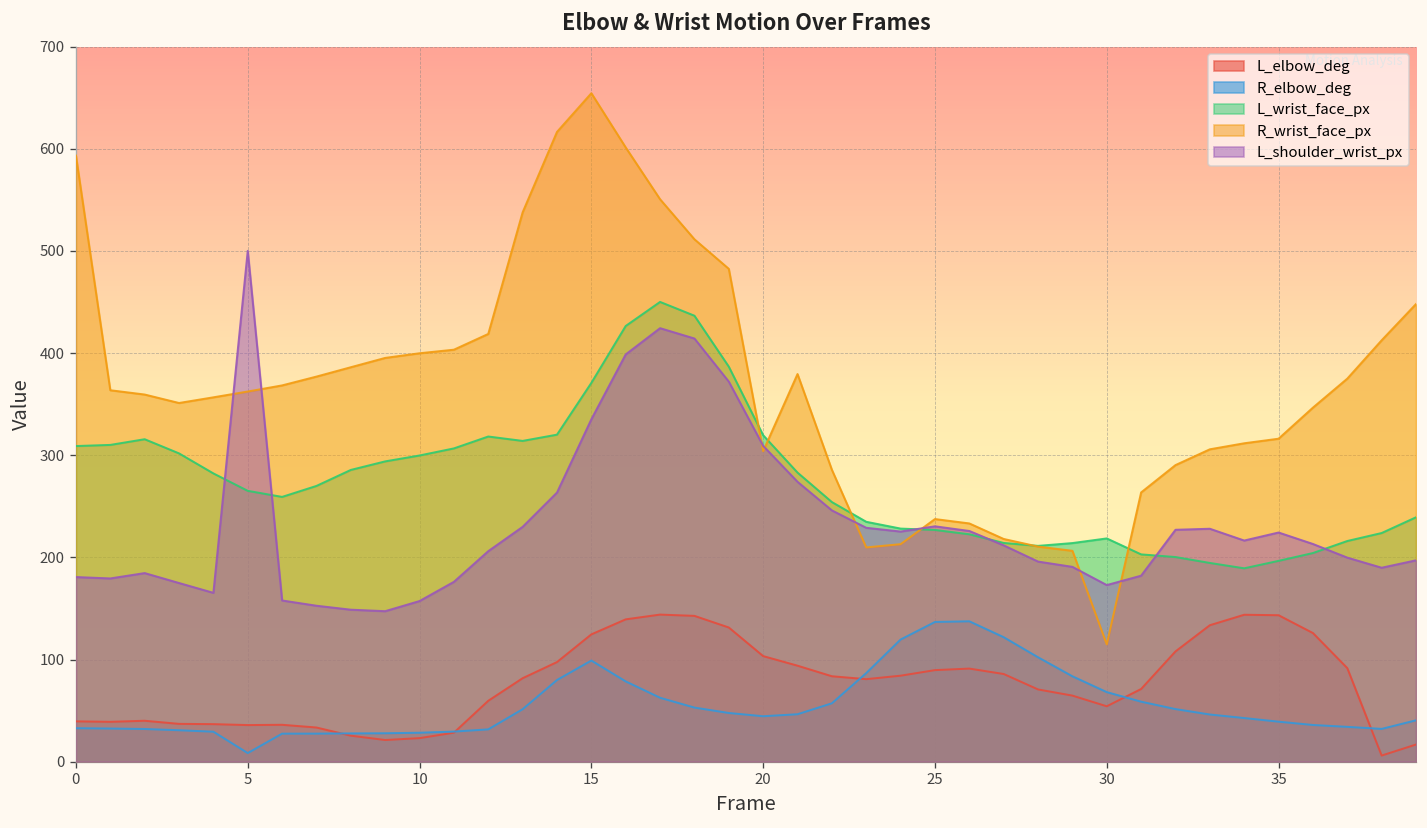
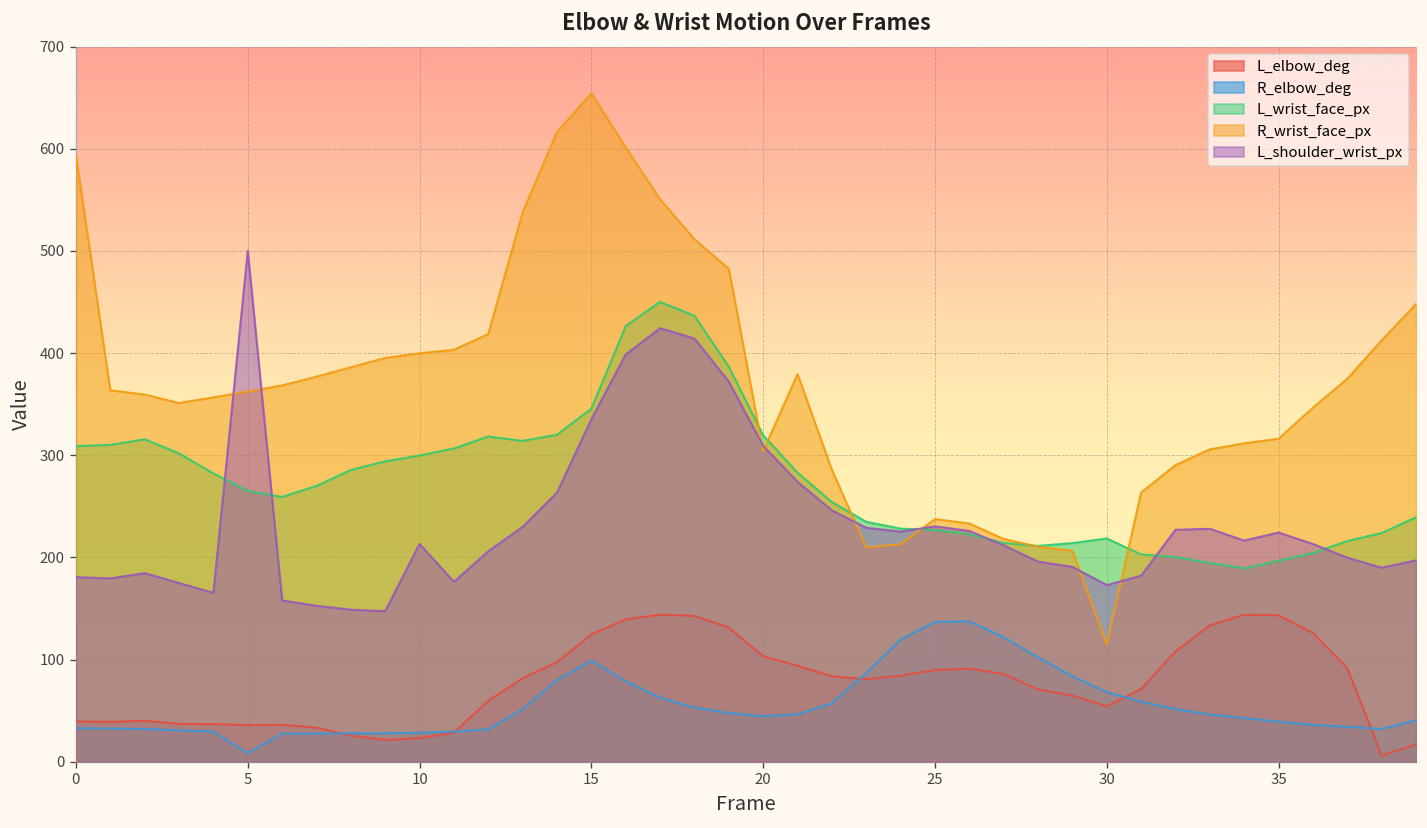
  {
    "L_elbow_deg": {
      "0": 40,
      "5": 40,
      "10": 20,
      "15": 120,
      "20": 100,
      "25": 90,
      "30": 50,
      "35": 140
    },
    "R_elbow_deg": {
      "0": 30,
      "5": 10,
      "10": 30,
      "15": 100,
      "20": 40,
      "25": 140,
      "30": 70,
      "35": 40
    },
    "L_wrist_face_px": {
      "0": 310,
      "5": 270,
      "10": 300,
-     "15": 370,
+     "15": 350,
      "20": 320,
      "25": 230,
      "30": 220,
      "35": 200
    },
    "R_wrist_face_px": {
      "0": 590,
      "5": 360,
      "10": 400,
      "15": 650,
      "20": 300,
      "25": 240,
      "30": 110,
      "35": 320
    },
    "L_shoulder_wrist_px": {
      "0": 180,
      "5": 500,
-     "10": 160,
+     "10": 210,
      "15": 340,
      "20": 310,
      "25": 230,
      "30": 170,
      "35": 220
    }
  }
